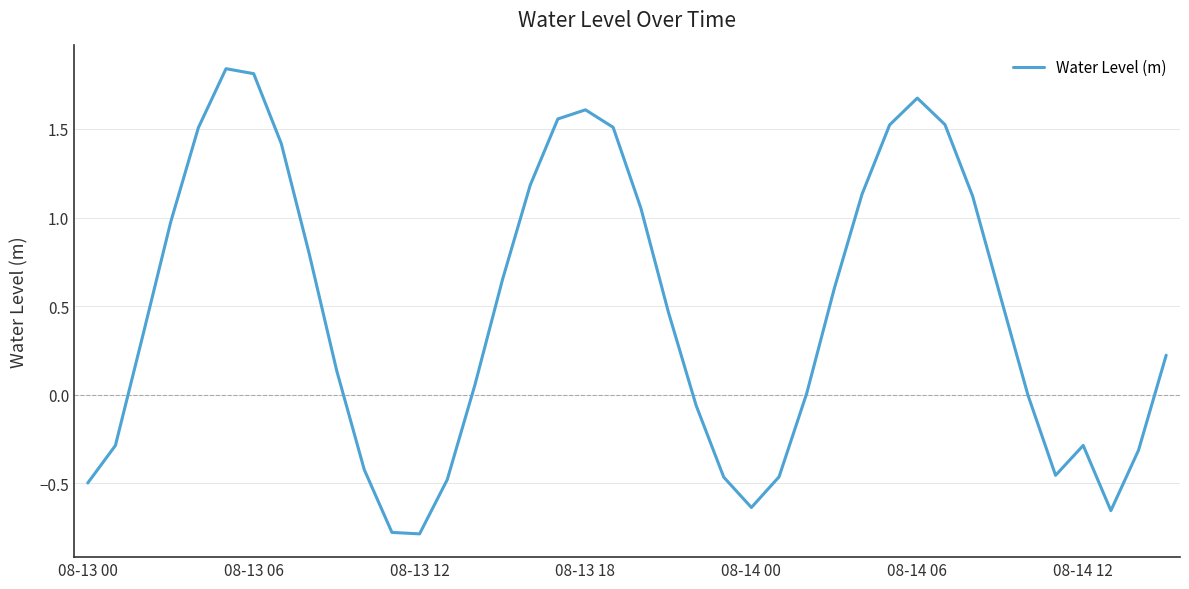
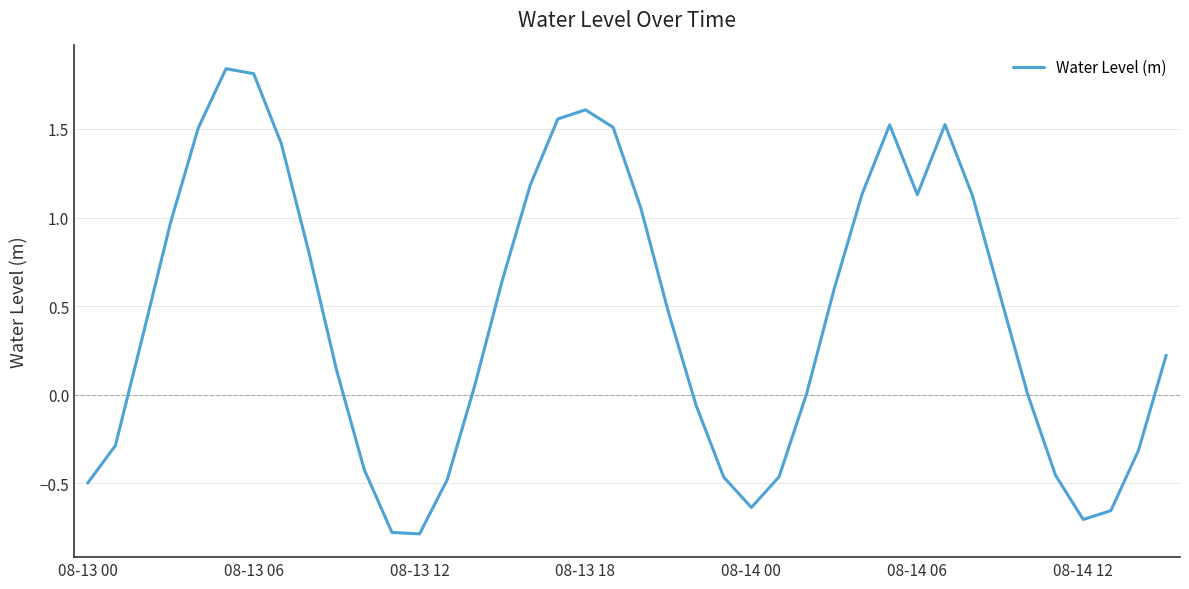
  {
    "08-13 00": -0.50,
    "08-13 06": 1.81,
    "08-13 12": -0.78,
    "08-13 18": 1.61,
    "08-14 00": -0.64,
-   "08-14 06": 1.67,
-   "08-14 12": -0.29
+   "08-14 06": 1.13,
+   "08-14 12": -0.70
  }
